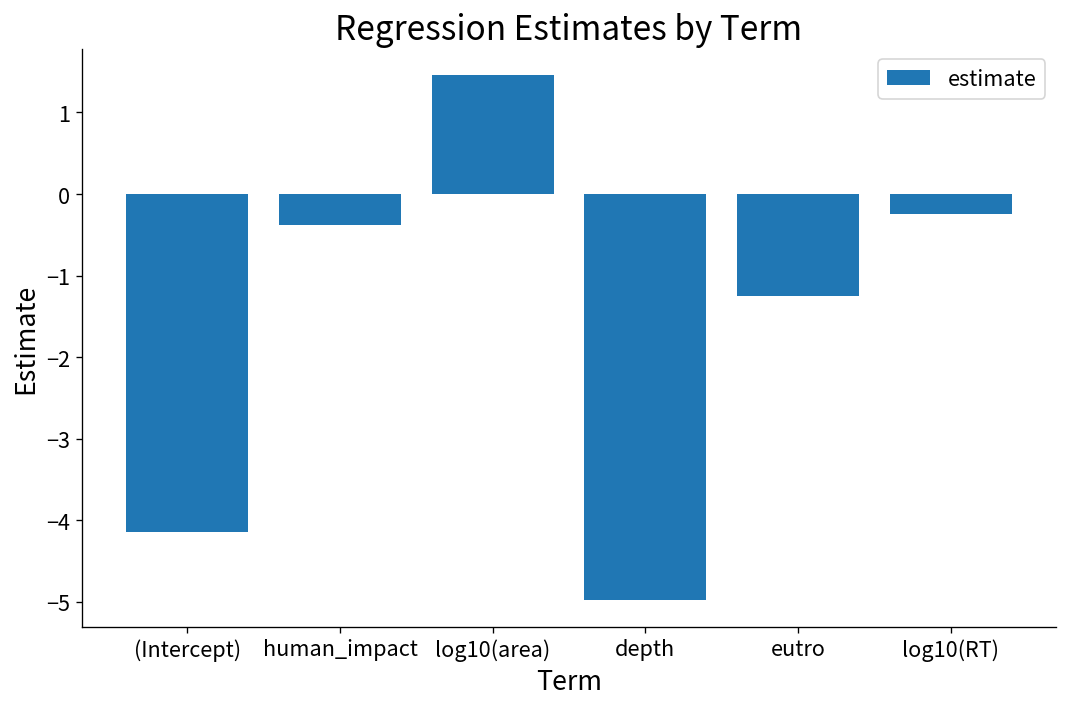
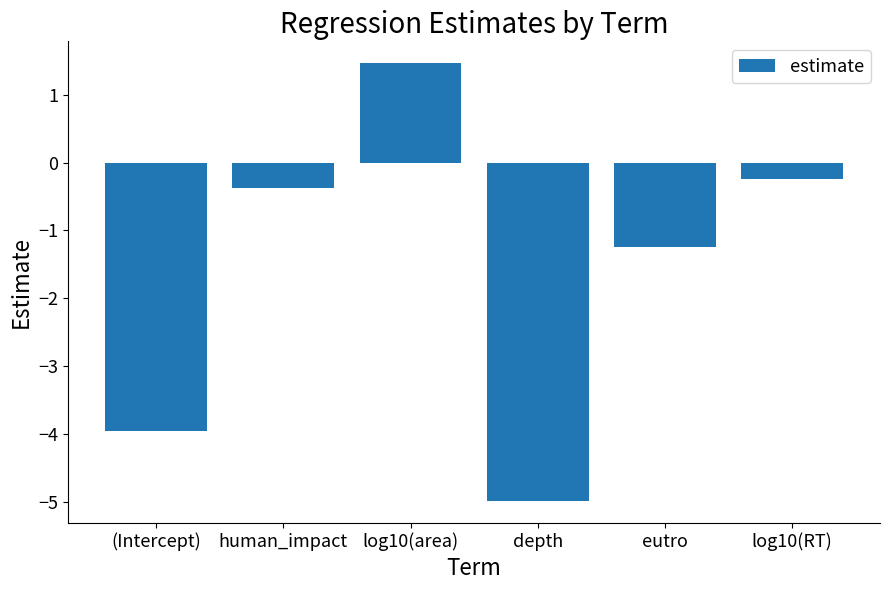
  {
-   "(Intercept)": -4.1,
+   "(Intercept)": -4.0,
    "human_impact": -0.4,
    "log10(area)": 1.5,
    "depth": -5.0,
    "eutro": -1.2,
    "log10(RT)": -0.2
  }
